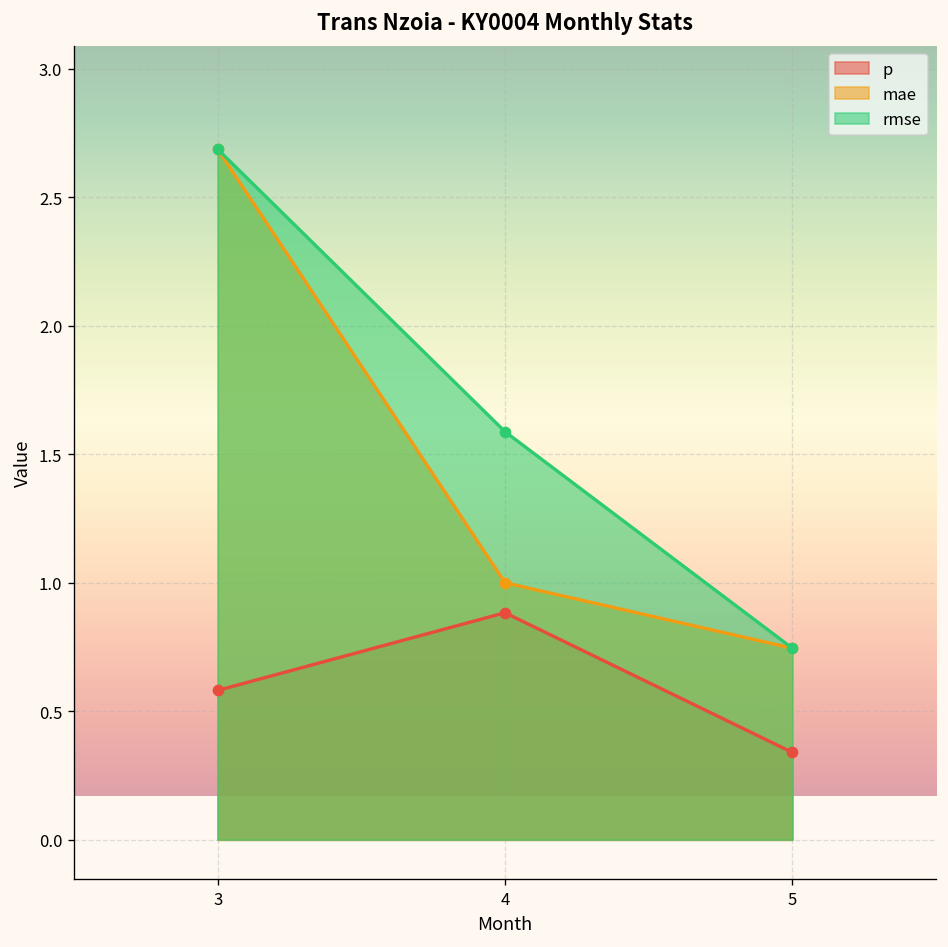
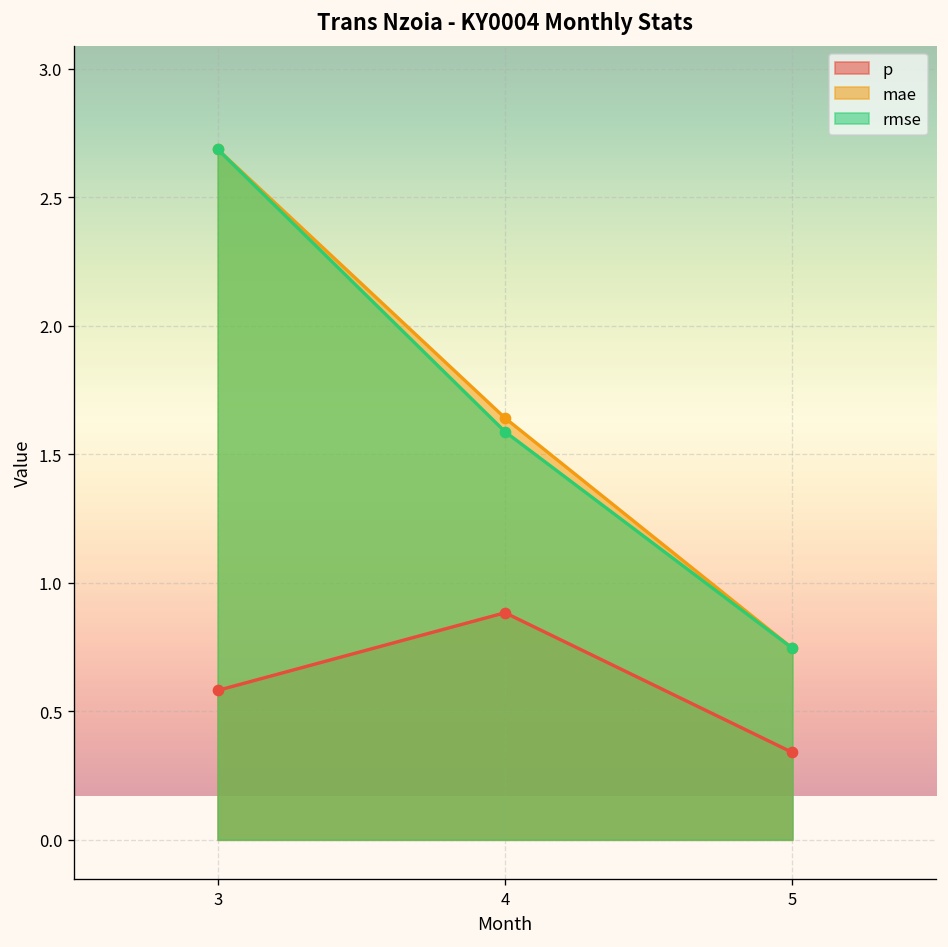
  {
    "p": {
      "3": 0.58,
      "4": 0.88,
      "5": 0.34
    },
    "mae": {
-     "4": 1.00
+     "4": 1.64
    },
    "rmse": {
      "4": 1.59
    }
  }
